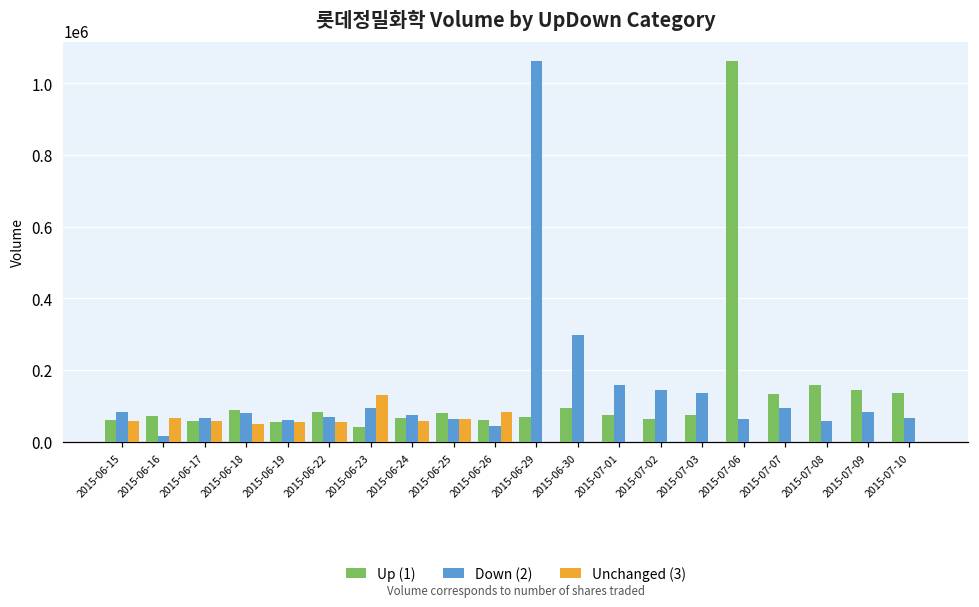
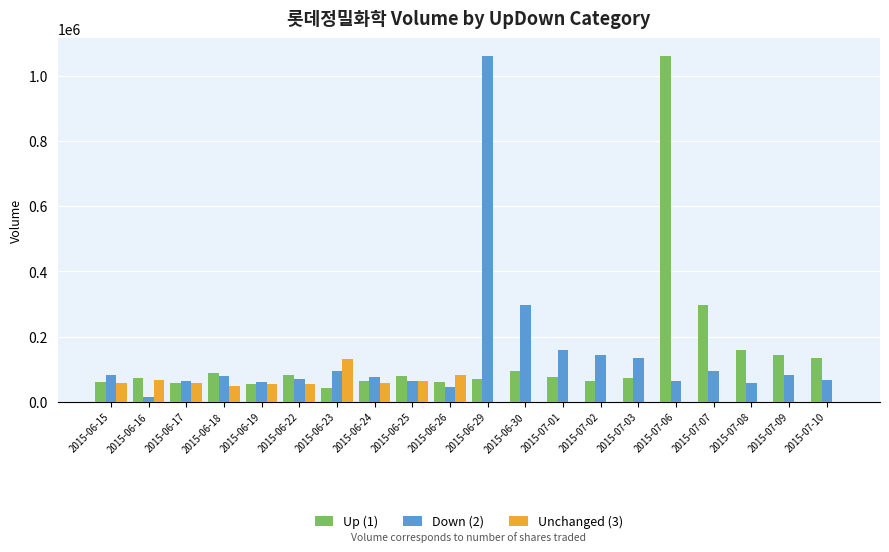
  {
    "Up (1)": {
      "2015-06-15": 60000,
      "2015-06-16": 70000,
      "2015-06-17": 60000,
      "2015-06-18": 90000,
      "2015-06-19": 60000,
      "2015-06-22": 80000,
      "2015-06-23": 40000,
      "2015-06-24": 70000,
      "2015-06-25": 80000,
      "2015-06-26": 60000,
      "2015-06-29": 70000,
      "2015-06-30": 100000,
      "2015-07-01": 80000,
      "2015-07-02": 60000,
      "2015-07-03": 70000,
      "2015-07-06": 1060000,
-     "2015-07-07": 130000,
+     "2015-07-07": 300000,
      "2015-07-08": 160000,
      "2015-07-09": 140000,
      "2015-07-10": 130000
    },
    "Down (2)": {
      "2015-06-15": 80000,
      "2015-06-16": 20000,
      "2015-06-17": 70000,
      "2015-06-18": 80000,
      "2015-06-19": 60000,
      "2015-06-22": 70000,
      "2015-06-23": 100000,
      "2015-06-24": 80000,
      "2015-06-25": 60000,
      "2015-06-26": 40000,
      "2015-06-29": 1060000,
      "2015-06-30": 300000,
      "2015-07-01": 160000,
      "2015-07-02": 140000,
      "2015-07-03": 130000,
      "2015-07-06": 60000,
      "2015-07-07": 100000,
      "2015-07-08": 60000,
      "2015-07-09": 80000,
      "2015-07-10": 70000
    },
    "Unchanged (3)": {
      "2015-06-15": 60000,
      "2015-06-16": 70000,
      "2015-06-17": 60000,
      "2015-06-18": 50000,
      "2015-06-19": 60000,
      "2015-06-22": 50000,
      "2015-06-23": 130000,
      "2015-06-24": 60000,
      "2015-06-25": 60000,
      "2015-06-26": 80000,
      "2015-06-29": 0,
      "2015-06-30": 0,
      "2015-07-01": 0,
      "2015-07-02": 0,
      "2015-07-03": 0,
      "2015-07-06": 0,
      "2015-07-07": 0,
      "2015-07-08": 0,
      "2015-07-09": 0,
      "2015-07-10": 0
    }
  }
